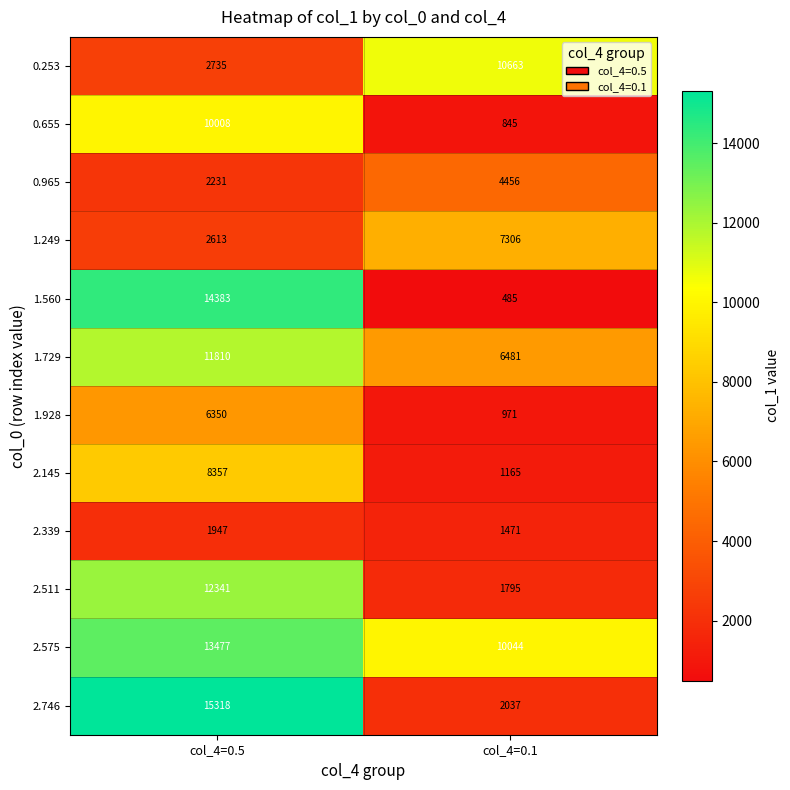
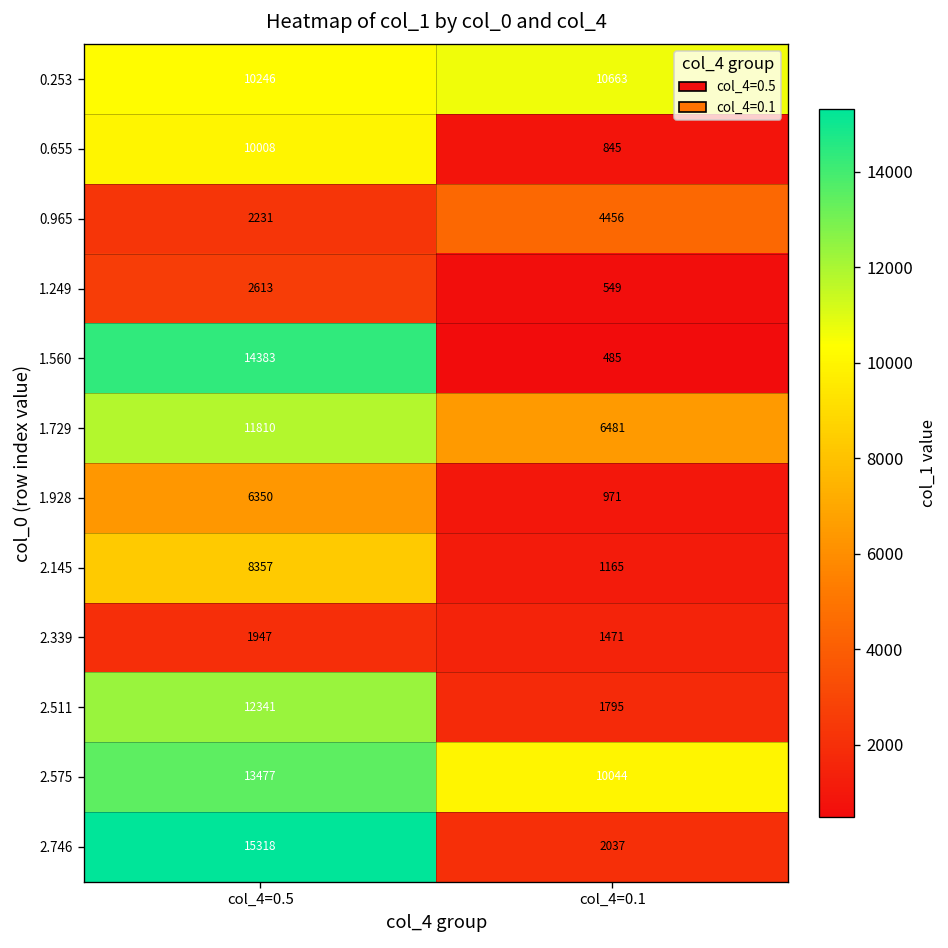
  {
    "0.253": {
-     "col_4=0.5": 2735,
+     "col_4=0.5": 10246,
      "col_4=0.1": 10663
    },
    "0.655": {
      "col_4=0.5": 10008,
      "col_4=0.1": 845
    },
    "0.965": {
      "col_4=0.5": 2231,
      "col_4=0.1": 4456
    },
    "1.249": {
      "col_4=0.5": 2613,
-     "col_4=0.1": 7306
+     "col_4=0.1": 549
    },
    "1.560": {
      "col_4=0.5": 14383,
      "col_4=0.1": 485
    },
    "1.729": {
      "col_4=0.5": 11810,
      "col_4=0.1": 6481
    },
    "1.928": {
      "col_4=0.5": 6350,
      "col_4=0.1": 971
    },
    "2.145": {
      "col_4=0.5": 8357,
      "col_4=0.1": 1165
    },
    "2.339": {
      "col_4=0.5": 1947,
      "col_4=0.1": 1471
    },
    "2.511": {
      "col_4=0.5": 12341,
      "col_4=0.1": 1795
    },
    "2.575": {
      "col_4=0.5": 13477,
      "col_4=0.1": 10044
    },
    "2.746": {
      "col_4=0.5": 15318,
      "col_4=0.1": 2037
    }
  }
